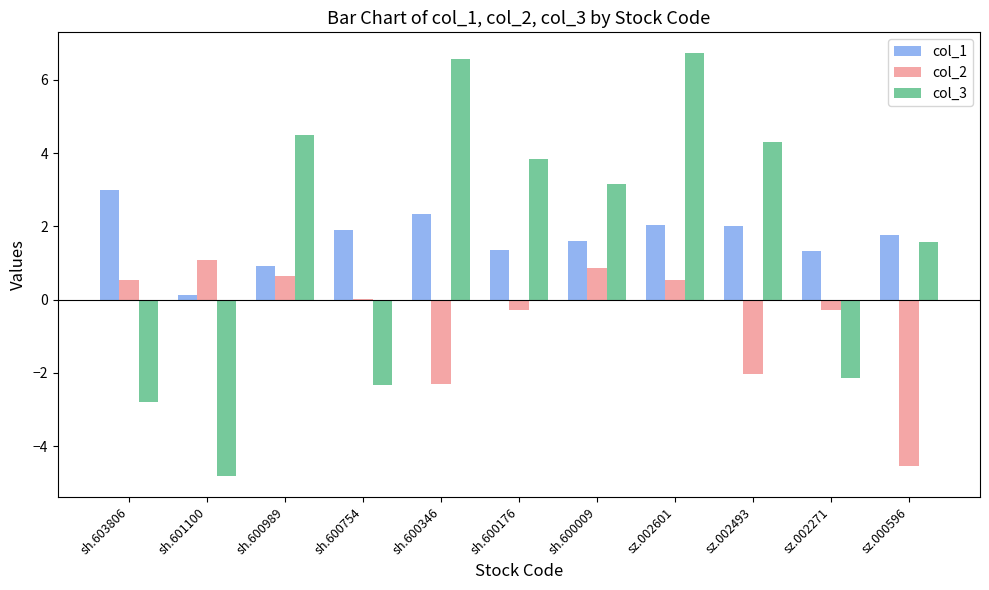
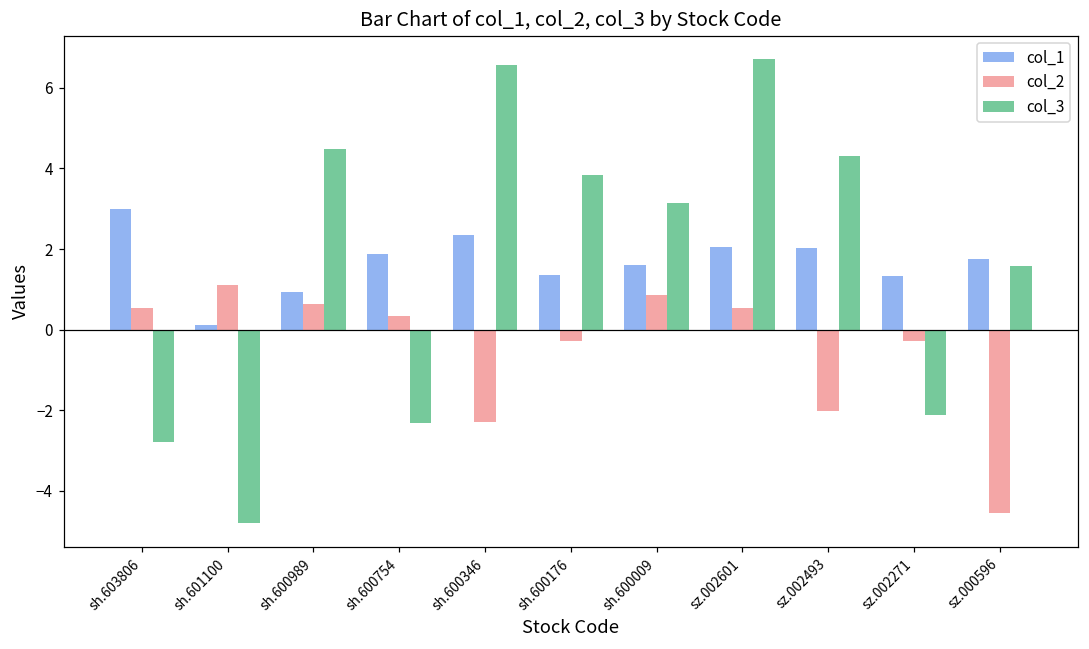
  {
    "col_1": {
      "sh.603806": 3.0,
      "sh.601100": 0.1,
      "sh.600989": 0.9,
      "sh.600754": 1.9,
      "sh.600346": 2.3,
      "sh.600176": 1.3,
      "sh.600009": 1.6,
      "sz.002601": 2.0,
      "sz.002493": 2.0,
      "sz.002271": 1.3,
      "sz.000596": 1.8
    },
    "col_2": {
      "sh.603806": 0.5,
      "sh.601100": 1.1,
      "sh.600989": 0.6,
-     "sh.600754": 0.0,
+     "sh.600754": 0.3,
      "sh.600346": -2.3,
      "sh.600176": -0.3,
      "sh.600009": 0.9,
      "sz.002601": 0.5,
      "sz.002493": -2.0,
      "sz.002271": -0.3,
      "sz.000596": -4.5
    },
    "col_3": {
      "sh.603806": -2.8,
      "sh.601100": -4.8,
      "sh.600989": 4.5,
      "sh.600754": -2.3,
      "sh.600346": 6.6,
      "sh.600176": 3.8,
      "sh.600009": 3.1,
      "sz.002601": 6.7,
      "sz.002493": 4.3,
      "sz.002271": -2.1,
      "sz.000596": 1.6
    }
  }
